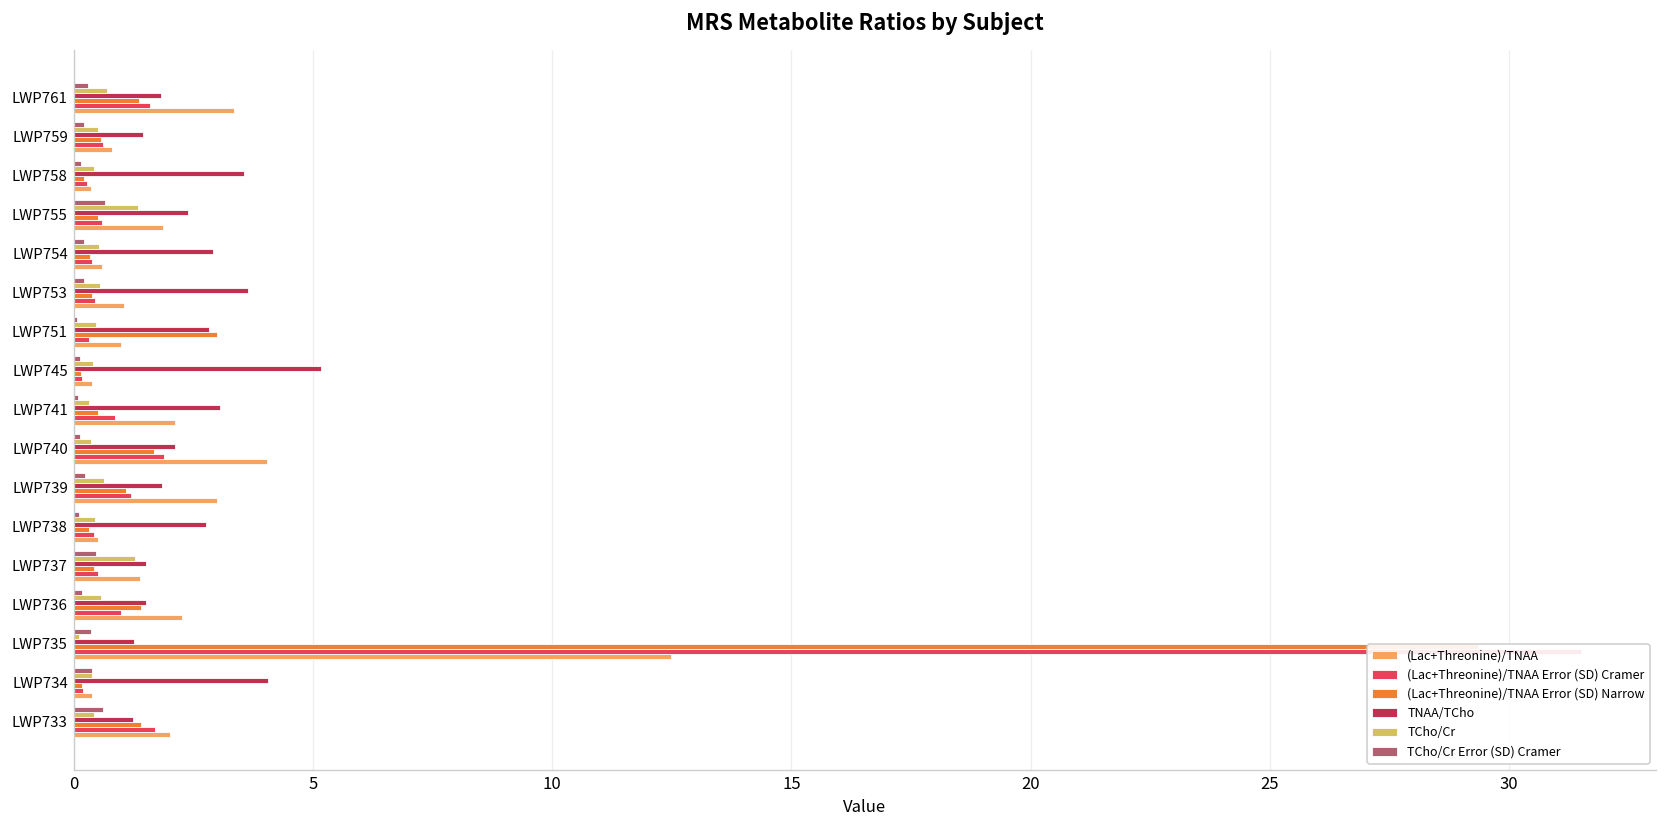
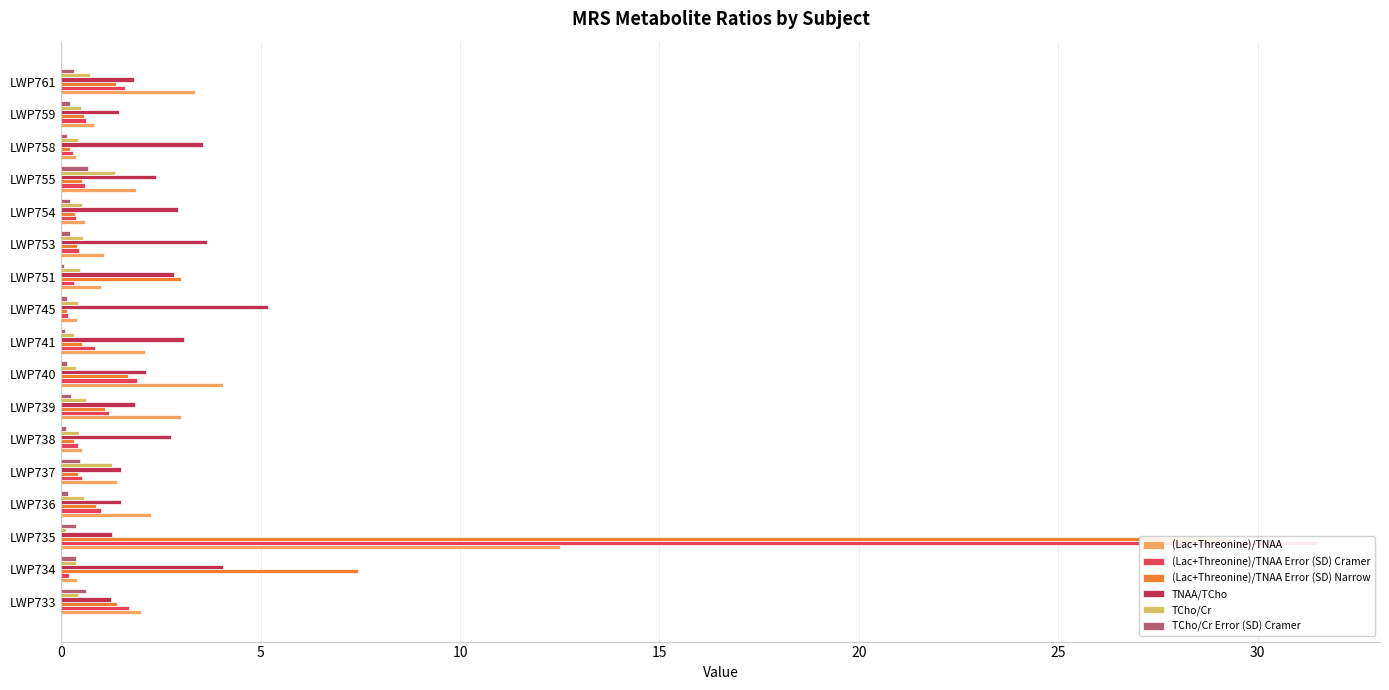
  {
    "(Lac+Threonine)/TNAA Error (SD) Narrow": {
      "LWP761": 1.4,
      "LWP759": 0.6,
      "LWP758": 0.2,
      "LWP755": 0.5,
      "LWP754": 0.3,
      "LWP753": 0.4,
      "LWP751": 3.0,
      "LWP745": 0.2,
      "LWP741": 0.5,
      "LWP740": 1.7,
      "LWP739": 1.1,
      "LWP738": 0.3,
      "LWP737": 0.4,
-     "LWP736": 1.4,
-     "LWP734": 0.2,
+     "LWP736": 0.9,
+     "LWP734": 7.4,
      "LWP733": 1.4
    }
  }
